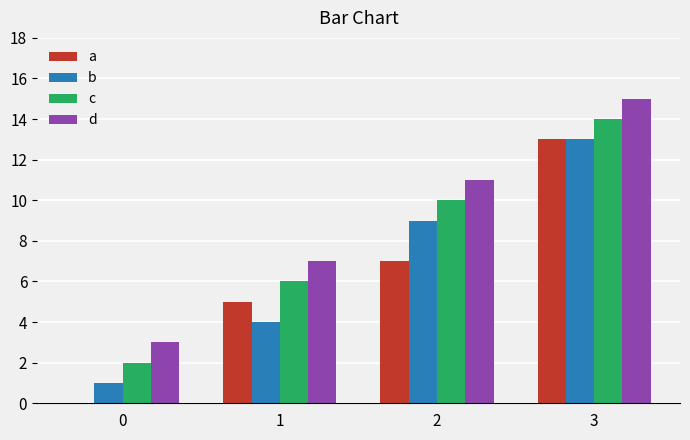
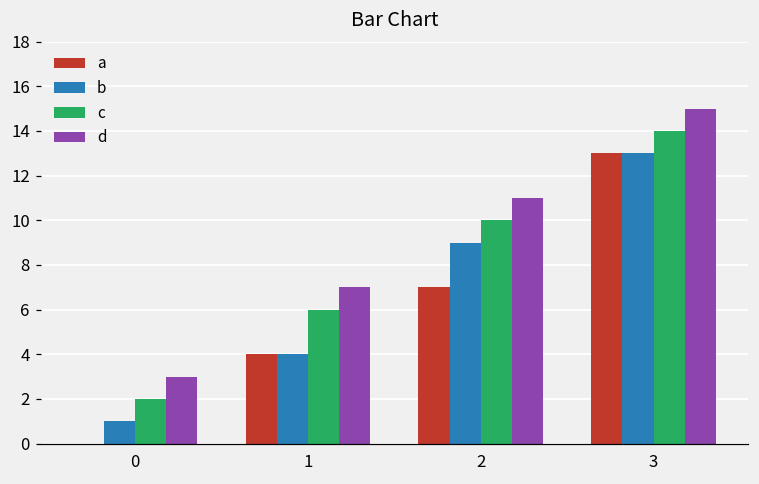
  {
    "a": {
      "0": 0,
-     "1": 5,
+     "1": 4,
      "2": 7,
      "3": 13
    },
    "b": {
      "0": 1,
      "1": 4,
      "2": 9,
      "3": 13
    },
    "c": {
      "0": 2,
      "1": 6,
      "2": 10,
      "3": 14
    },
    "d": {
      "0": 3,
      "1": 7,
      "2": 11,
      "3": 15
    }
  }
